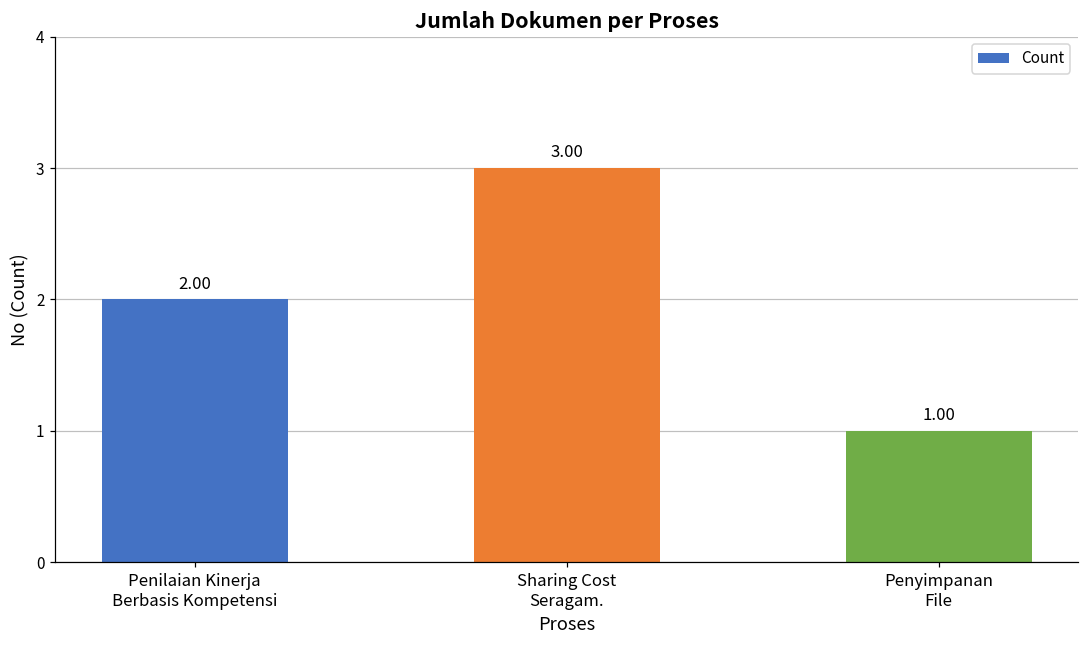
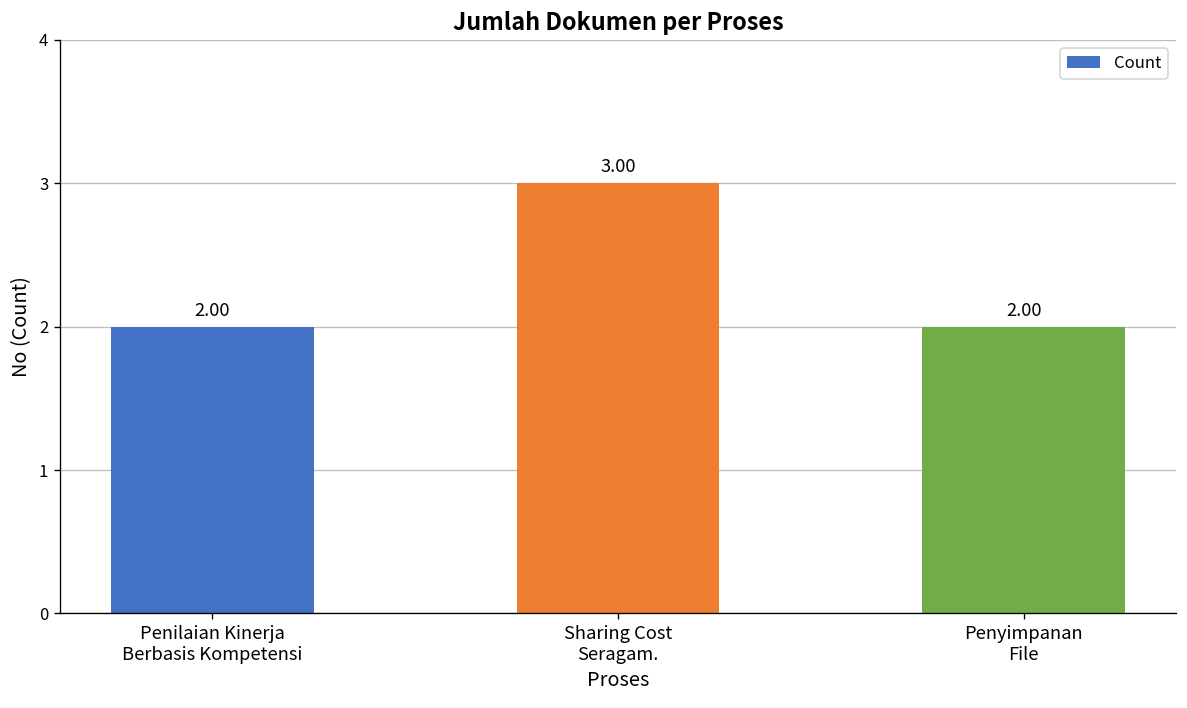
  {
    "Penilaian Kinerja Berbasis Kompetensi": 2.00,
    "Sharing Cost Seragam.": 3.00,
-   "Penyimpanan File": 1.00
+   "Penyimpanan File": 2.00
  }
